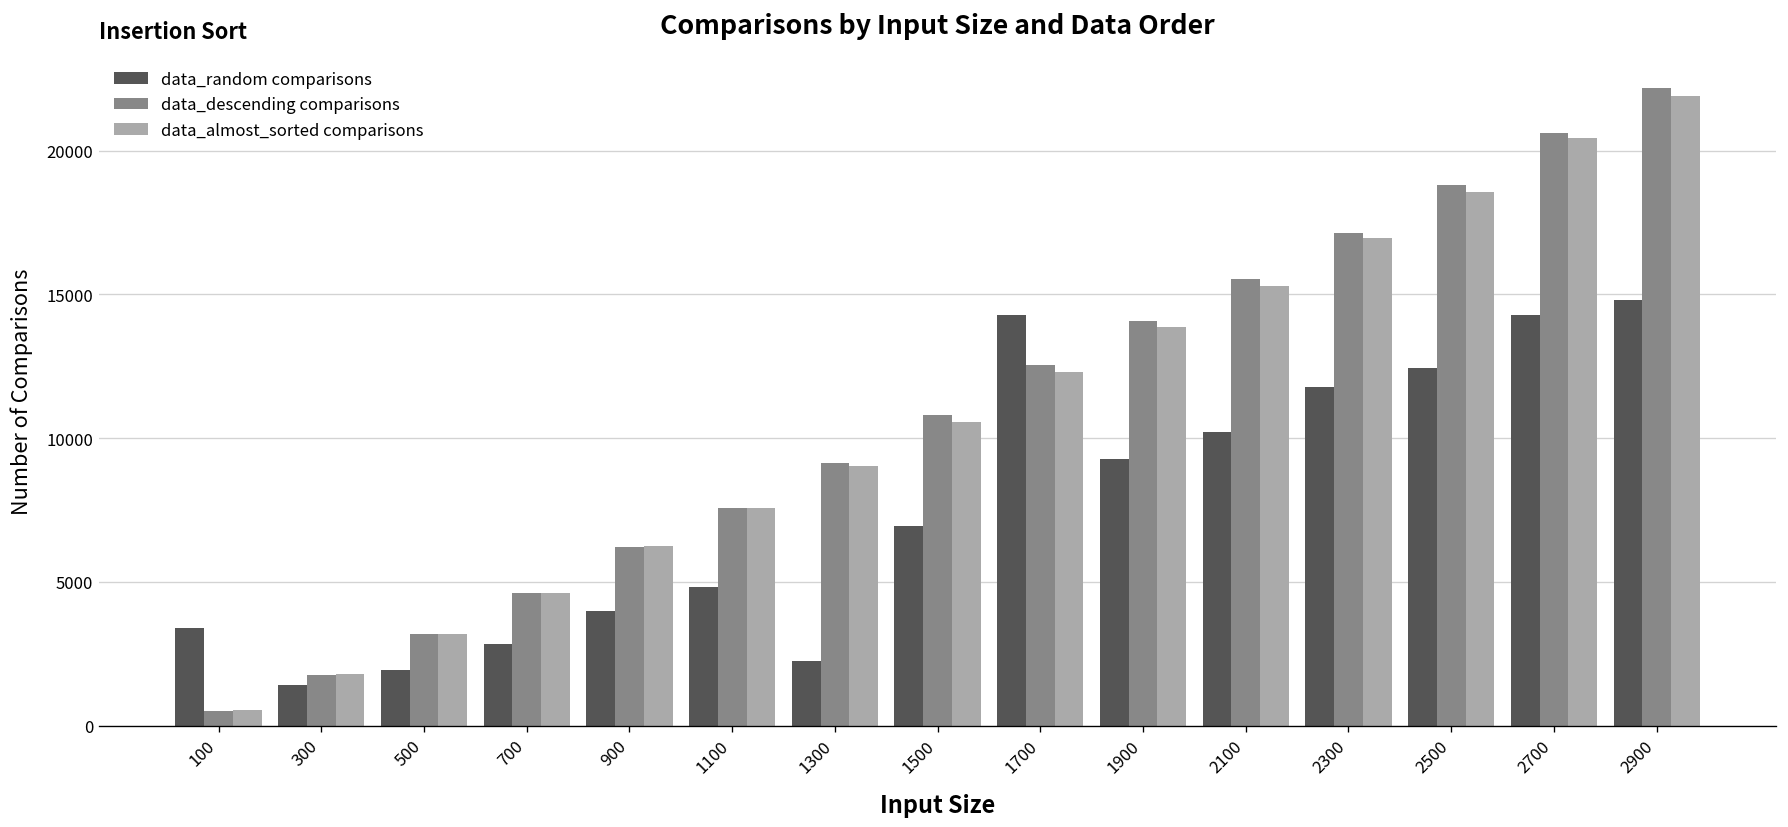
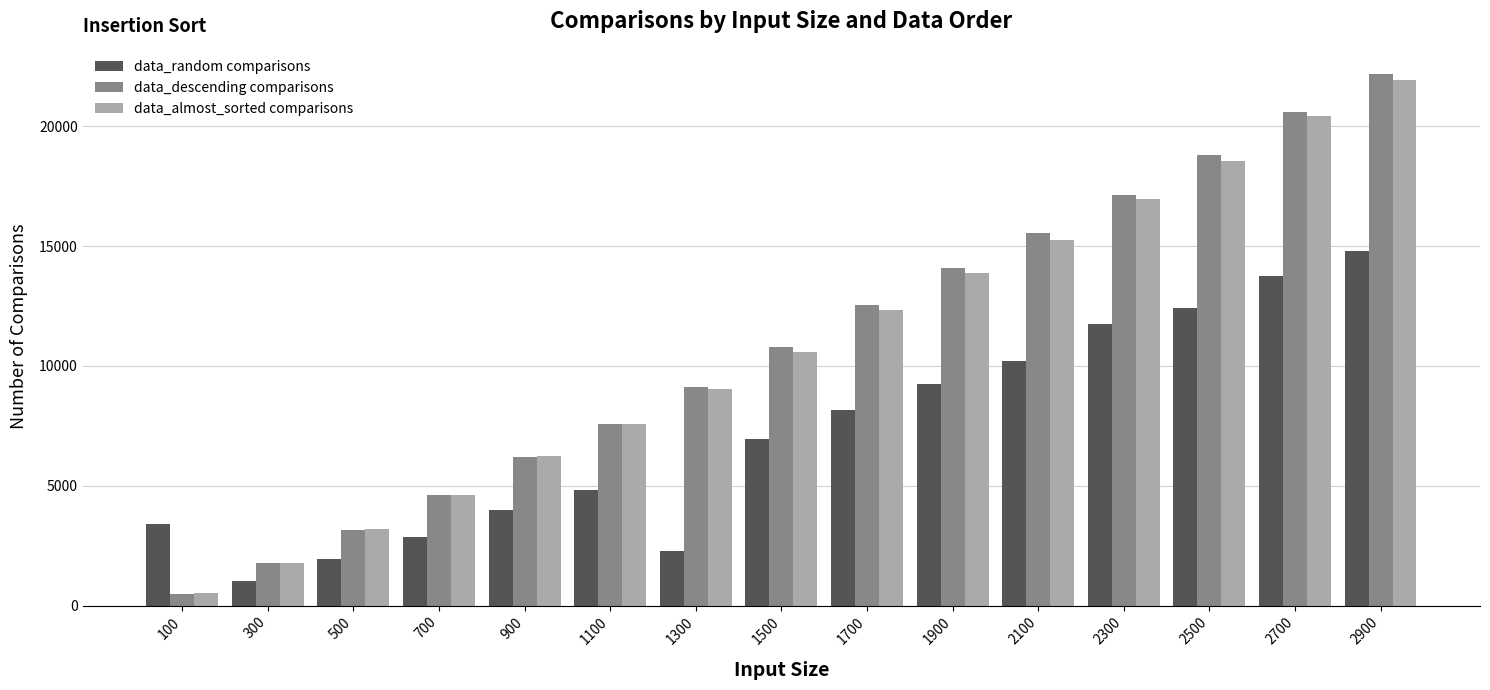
  {
    "data_random comparisons": {
      "100": 3400,
-     "300": 1400,
+     "300": 1000,
      "500": 1900,
      "700": 2900,
      "900": 4000,
      "1100": 4800,
      "1300": 2300,
      "1500": 7000,
-     "1700": 14300,
+     "1700": 8200,
      "1900": 9300,
      "2100": 10200,
      "2300": 11800,
      "2500": 12400,
-     "2700": 14300,
+     "2700": 13700,
      "2900": 14800
    }
  }
